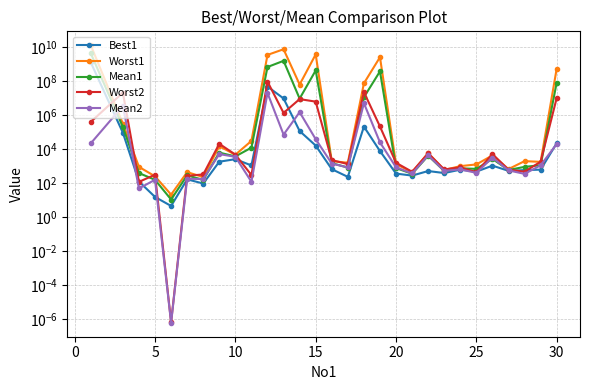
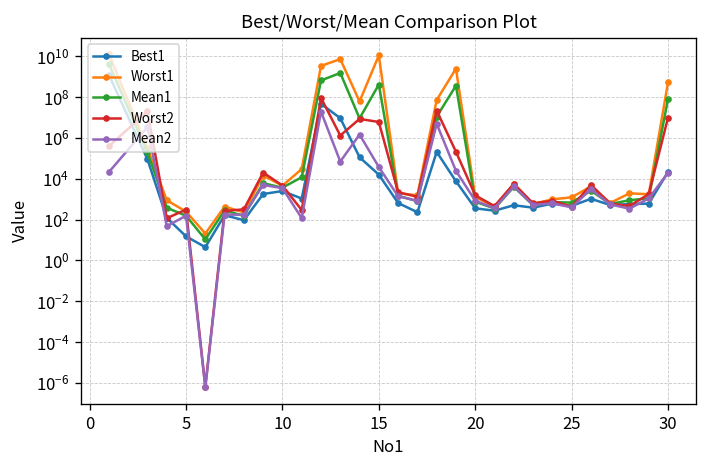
  {
    "Best1": {
      "5": 20,
      "15": 20000,
      "20": 400
    },
    "Worst1": {
-     "15": 4000000000,
+     "15": 10000000000,
      "25": 1000,
      "30": 500000000
    },
    "Mean1": {
      "15": 400000000,
      "25": 700,
      "30": 100000000
    },
    "Worst2": {
      "15": 6000000,
      "30": 10000000
    },
    "Mean2": {
      "15": 40000
    }
  }
